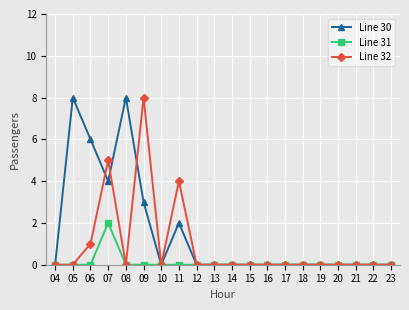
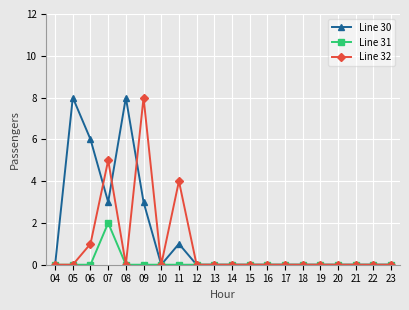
  {
    "Line 30": {
      "05": 8,
      "06": 6,
-     "07": 4,
+     "07": 3,
      "08": 8,
      "09": 3,
-     "11": 2
+     "11": 1
    },
    "Line 31": {
      "06": 0,
      "07": 2,
      "09": 0,
      "11": 0
    },
    "Line 32": {
      "06": 1,
      "07": 5,
      "09": 8,
      "11": 4
    }
  }
